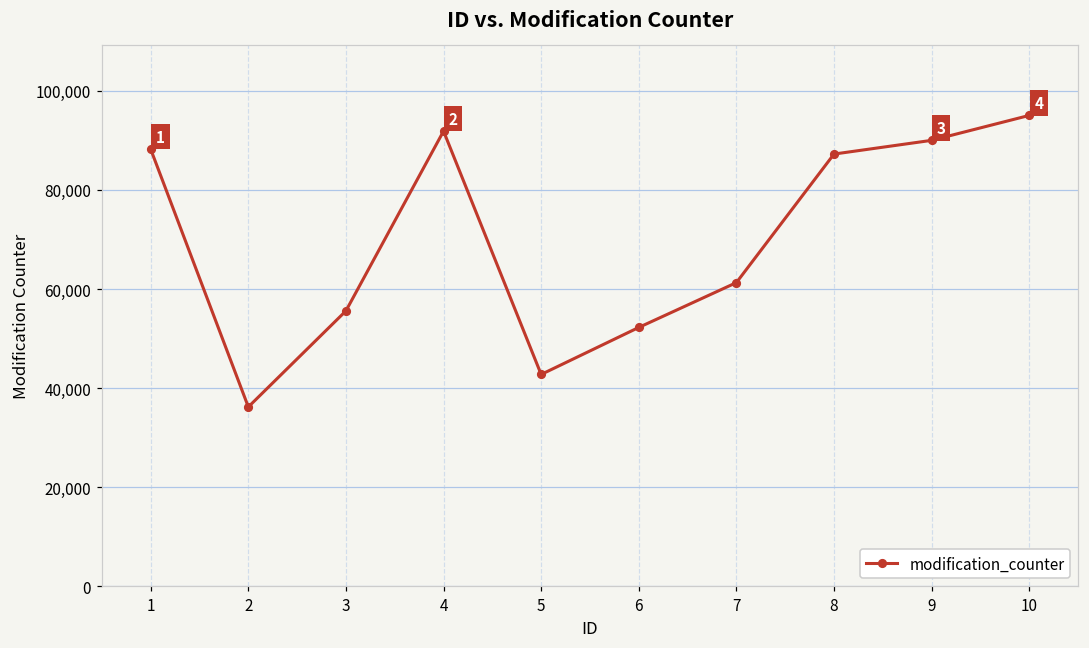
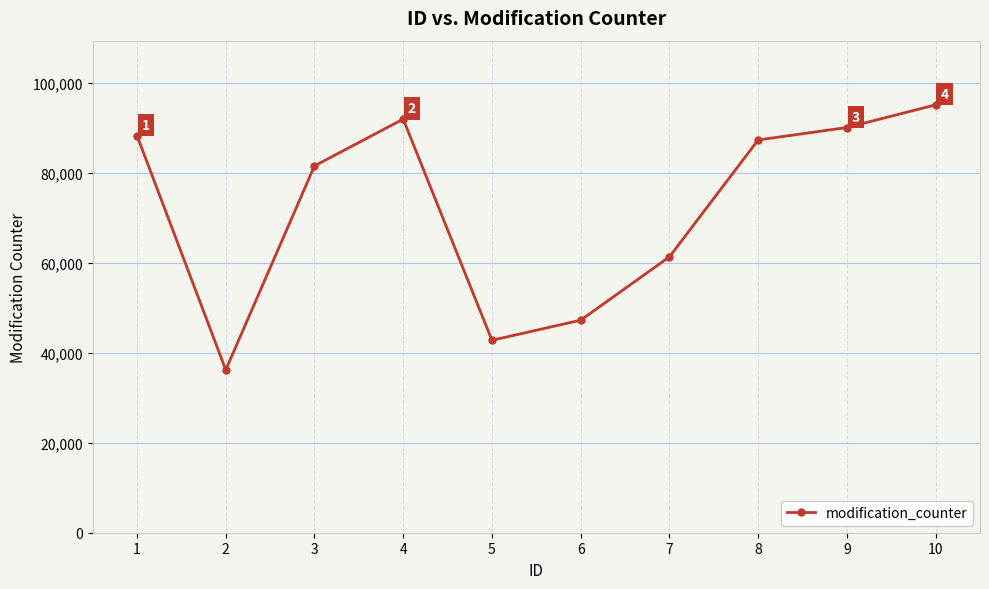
  {
    "2": "36,000",
-   "3": "56,000",
+   "3": "81,000",
    "5": "43,000",
-   "6": "52,000",
+   "6": "47,000",
    "7": "61,000",
    "8": "87,000"
  }
